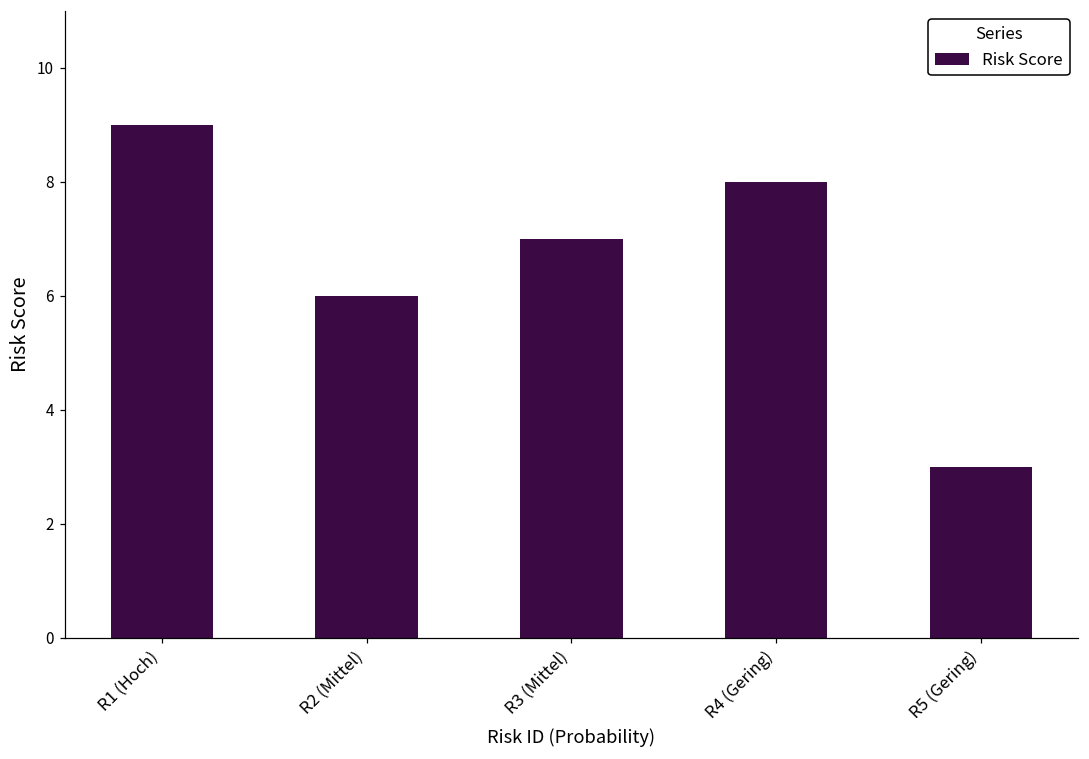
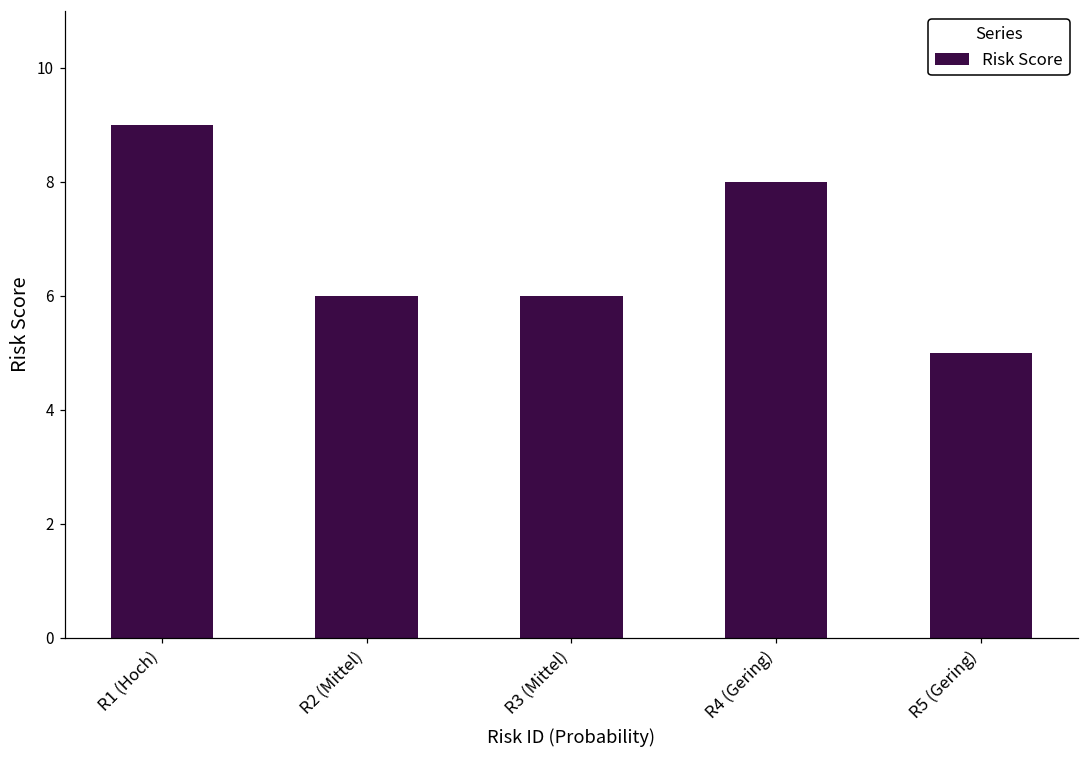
  {
    "R1 (Hoch)": 9,
    "R2 (Mittel)": 6,
-   "R3 (Mittel)": 7,
+   "R3 (Mittel)": 6,
    "R4 (Gering)": 8,
-   "R5 (Gering)": 3
+   "R5 (Gering)": 5
  }
